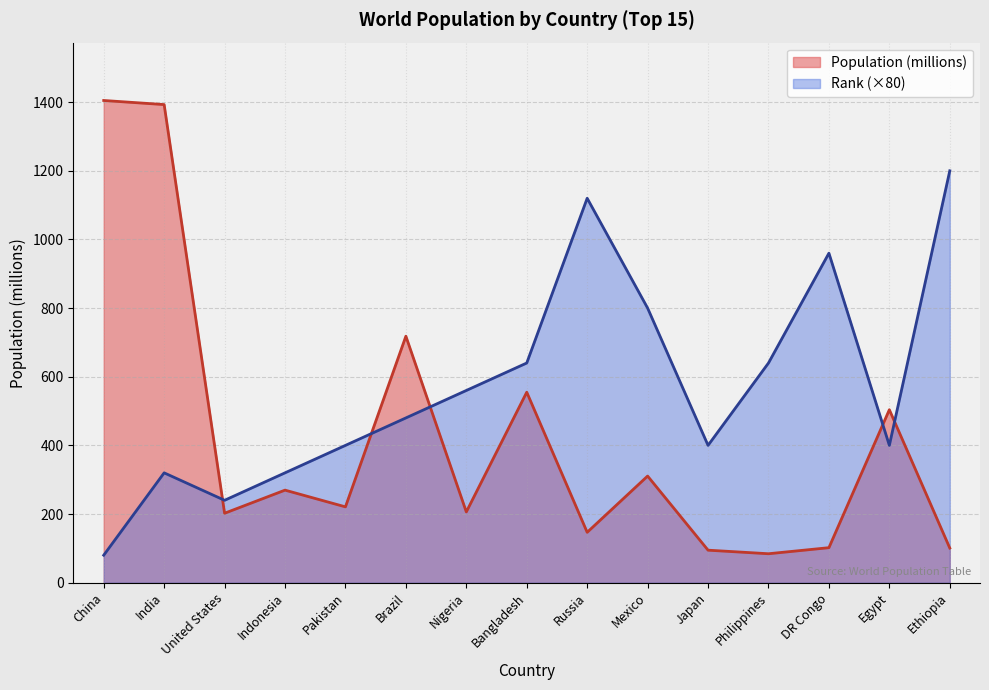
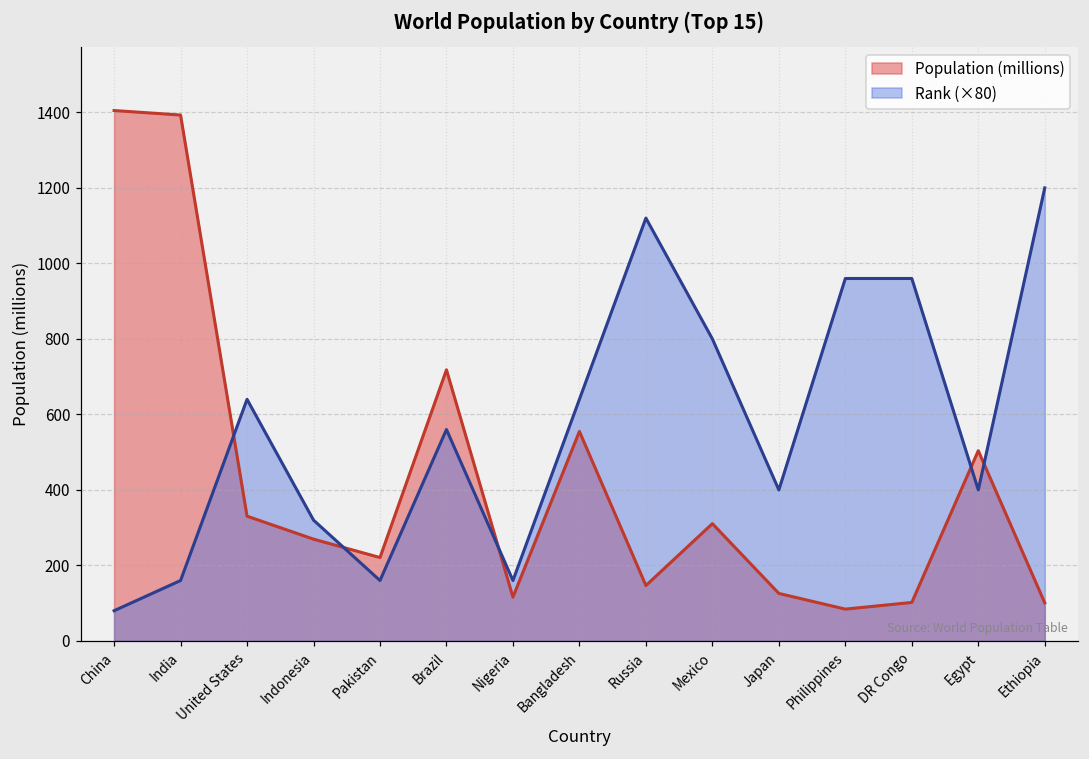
  {
    "Population (millions)": {
      "China": 1400,
      "India": 1390,
-     "United States": 200,
+     "United States": 330,
      "Indonesia": 270,
      "Pakistan": 220,
      "Brazil": 720,
-     "Nigeria": 210,
+     "Nigeria": 120,
      "Bangladesh": 550,
      "Russia": 150,
      "Mexico": 310,
-     "Japan": 90,
+     "Japan": 130,
      "Philippines": 80,
      "DR Congo": 100,
      "Egypt": 500,
      "Ethiopia": 100
    },
    "Rank (×80)": {
      "China": 80,
-     "India": 320,
-     "United States": 240,
+     "India": 160,
+     "United States": 640,
      "Indonesia": 320,
-     "Pakistan": 400,
-     "Brazil": 480,
-     "Nigeria": 560,
+     "Pakistan": 160,
+     "Brazil": 560,
+     "Nigeria": 160,
      "Bangladesh": 640,
      "Russia": 1120,
      "Mexico": 800,
      "Japan": 400,
-     "Philippines": 640,
+     "Philippines": 960,
      "DR Congo": 960,
      "Egypt": 400,
      "Ethiopia": 1200
    }
  }
